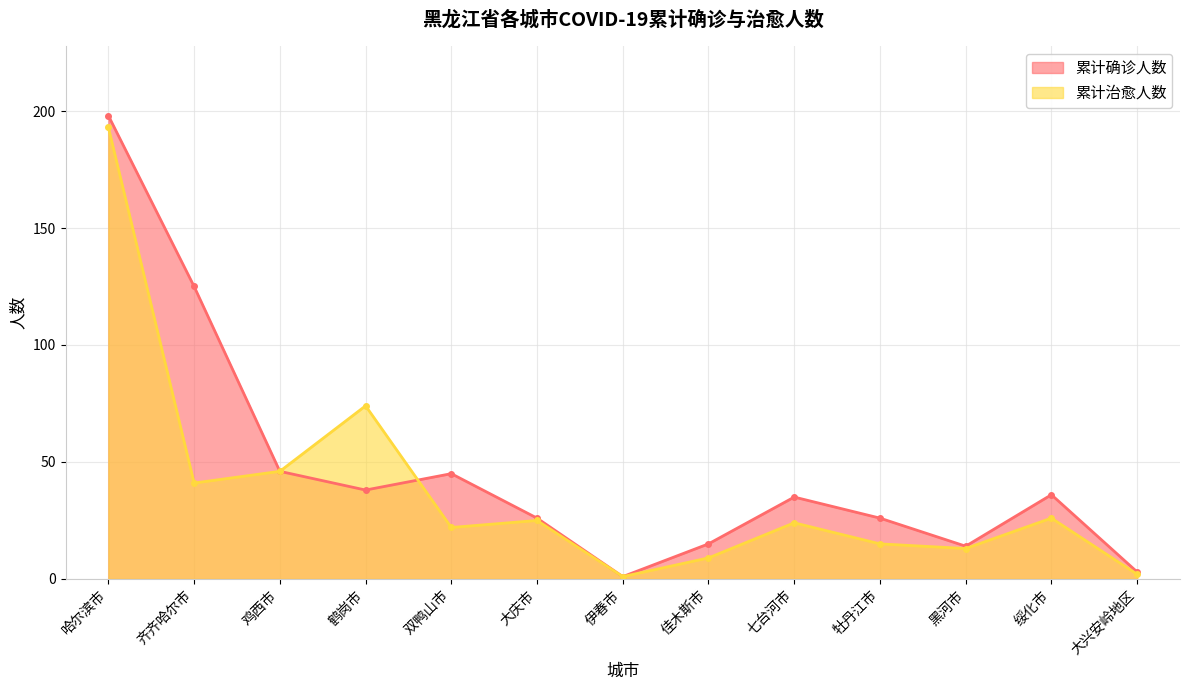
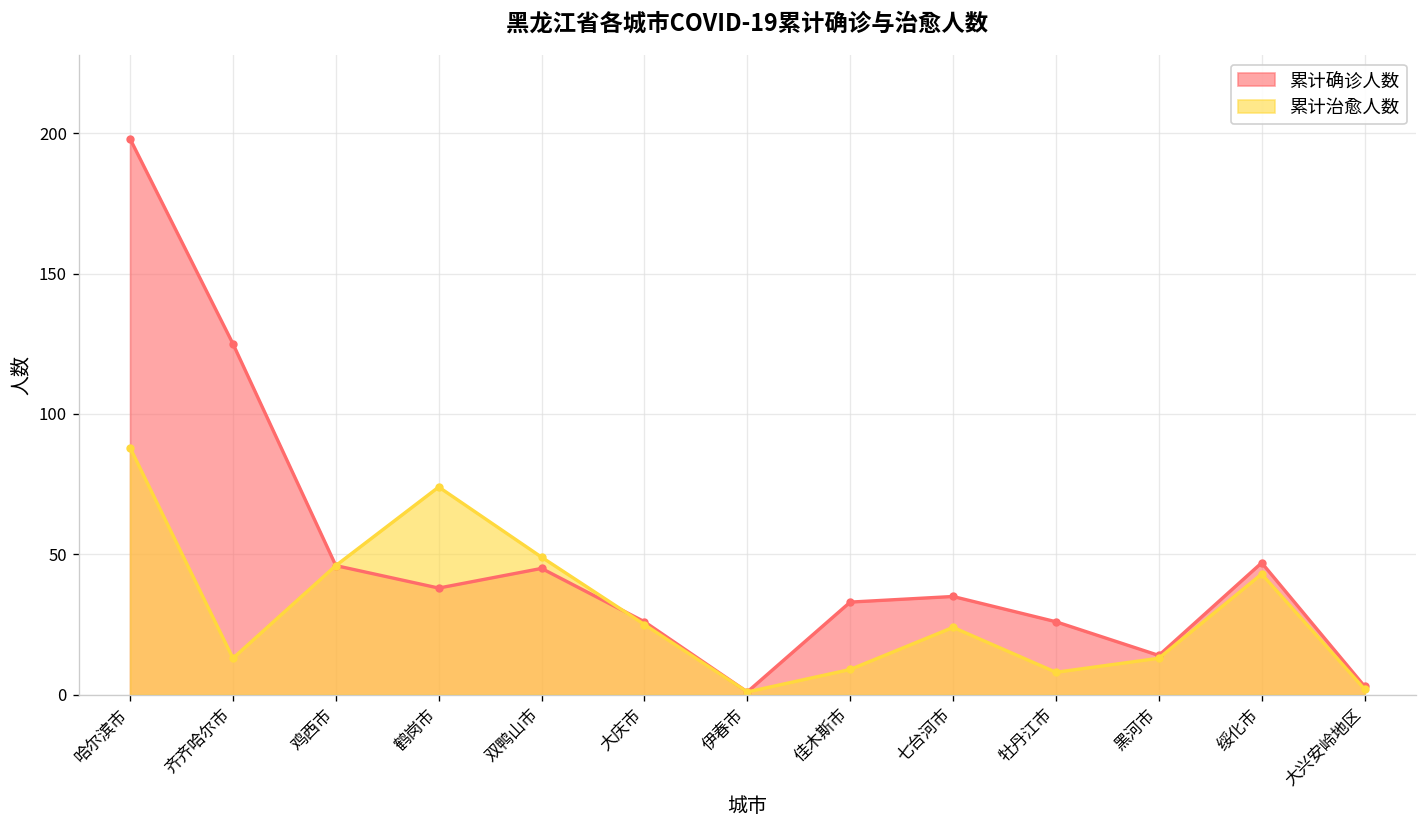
  {
    "累计确诊人数": {
      "哈尔滨市": 198,
      "齐齐哈尔市": 125,
      "鹤岗市": 38,
      "双鸭山市": 45,
-     "佳木斯市": 15,
+     "佳木斯市": 33,
      "七台河市": 35,
      "牡丹江市": 26,
-     "绥化市": 36
+     "绥化市": 47
    },
    "累计治愈人数": {
-     "哈尔滨市": 193,
-     "齐齐哈尔市": 41,
+     "哈尔滨市": 88,
+     "齐齐哈尔市": 13,
      "鹤岗市": 74,
-     "双鸭山市": 22,
+     "双鸭山市": 49,
      "佳木斯市": 9,
      "七台河市": 24,
-     "牡丹江市": 15,
-     "绥化市": 26
+     "牡丹江市": 8,
+     "绥化市": 43
    }
  }
